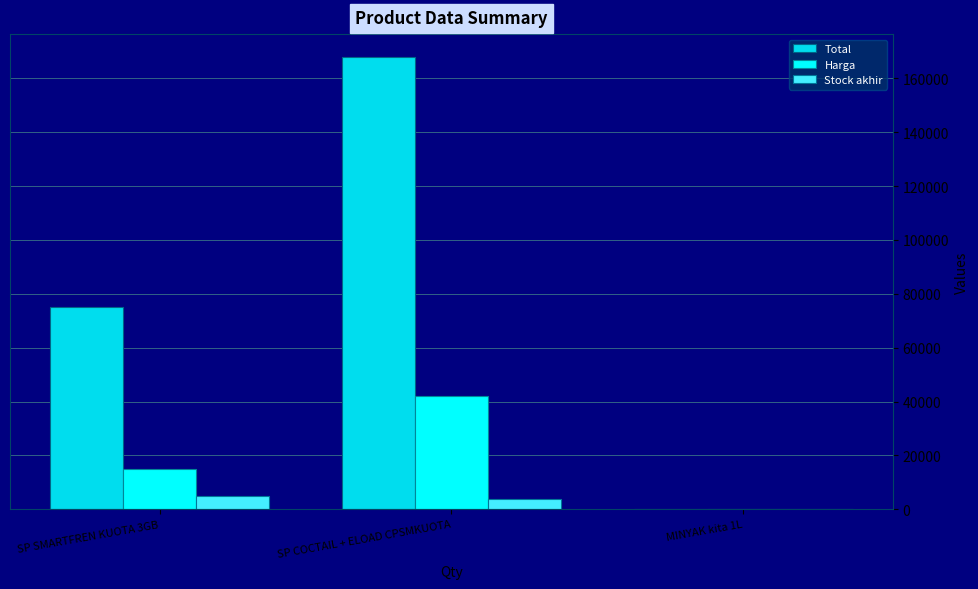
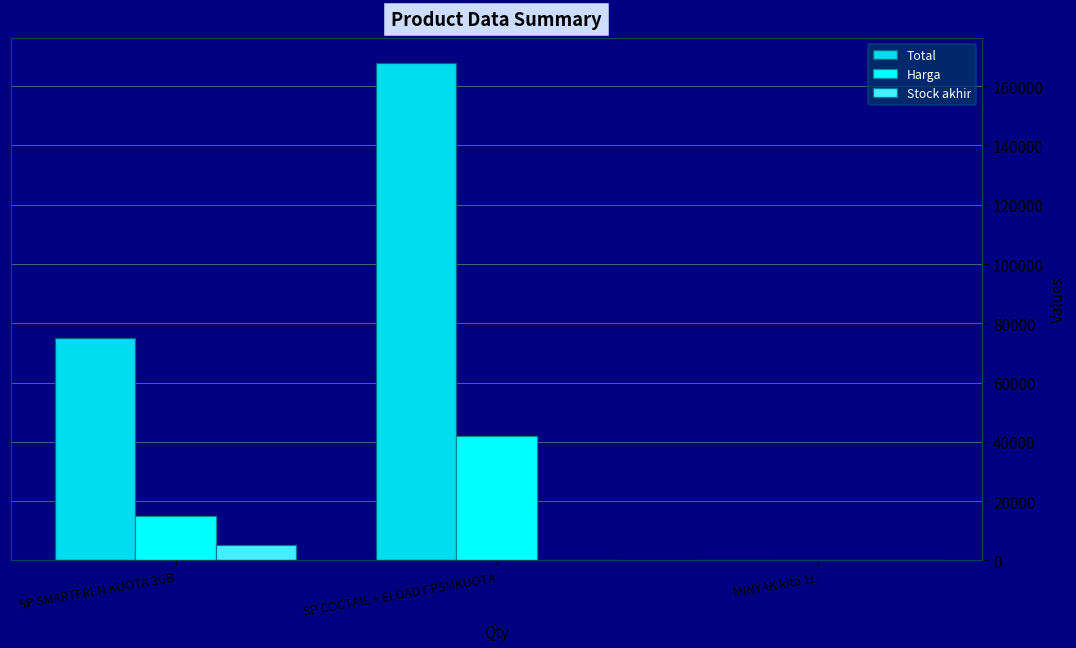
  {
    "Stock akhir": {
      "SP SMARTFREN KUOTA 3GB": 5000,
-     "SP COCTAIL + ELOAD CPSMKUOTA": 4000
+     "SP COCTAIL + ELOAD CPSMKUOTA": 0
    }
  }
